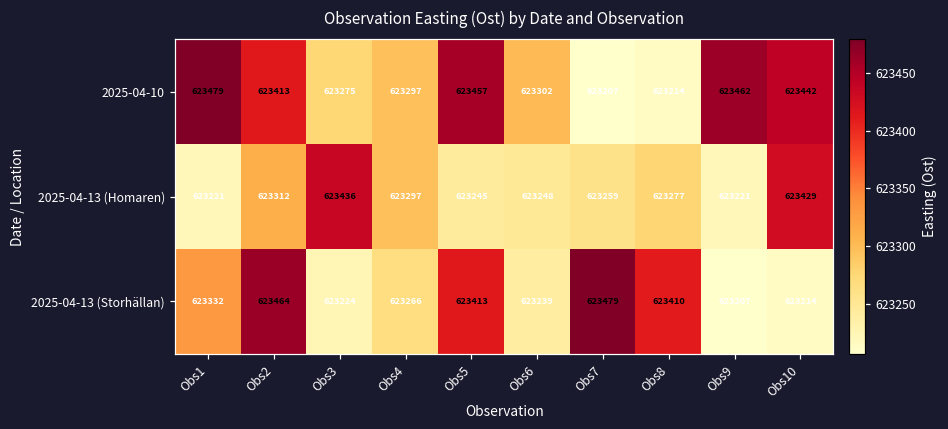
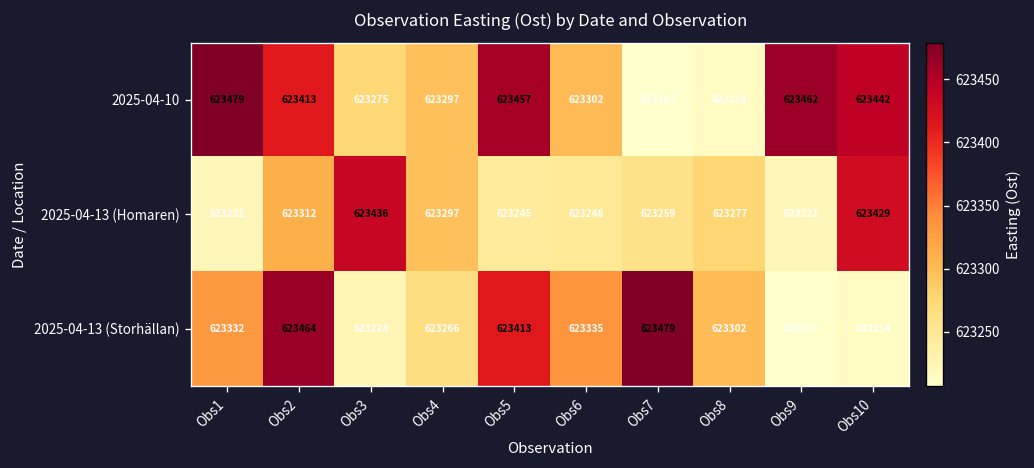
  {
    "2025-04-10": {
      "Obs1": 623479,
      "Obs2": 623413,
      "Obs3": 623275,
      "Obs4": 623297,
      "Obs5": 623457,
      "Obs6": 623302,
      "Obs7": 623207,
      "Obs8": 623214,
      "Obs9": 623462,
      "Obs10": 623442
    },
    "2025-04-13 (Homaren)": {
      "Obs1": 623221,
      "Obs2": 623312,
      "Obs3": 623436,
      "Obs4": 623297,
      "Obs5": 623245,
      "Obs6": 623248,
      "Obs7": 623259,
      "Obs8": 623277,
      "Obs9": 623221,
      "Obs10": 623429
    },
    "2025-04-13 (Storhällan)": {
      "Obs1": 623332,
      "Obs2": 623464,
      "Obs3": 623224,
      "Obs4": 623266,
      "Obs5": 623413,
-     "Obs6": 623239,
+     "Obs6": 623335,
      "Obs7": 623479,
-     "Obs8": 623410,
+     "Obs8": 623302,
      "Obs9": 623207,
      "Obs10": 623214
    }
  }
